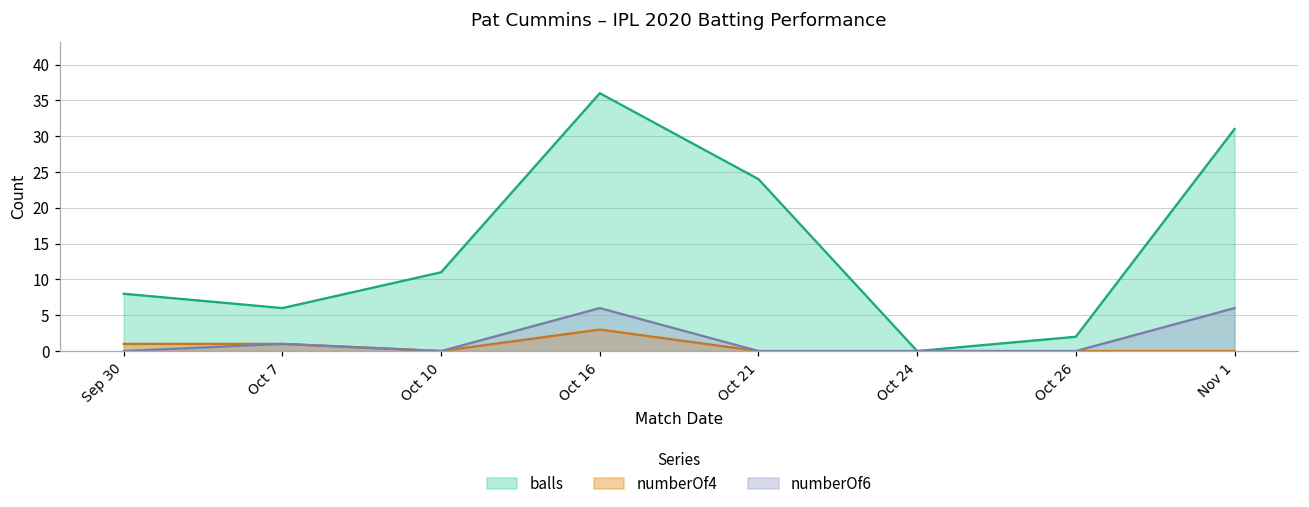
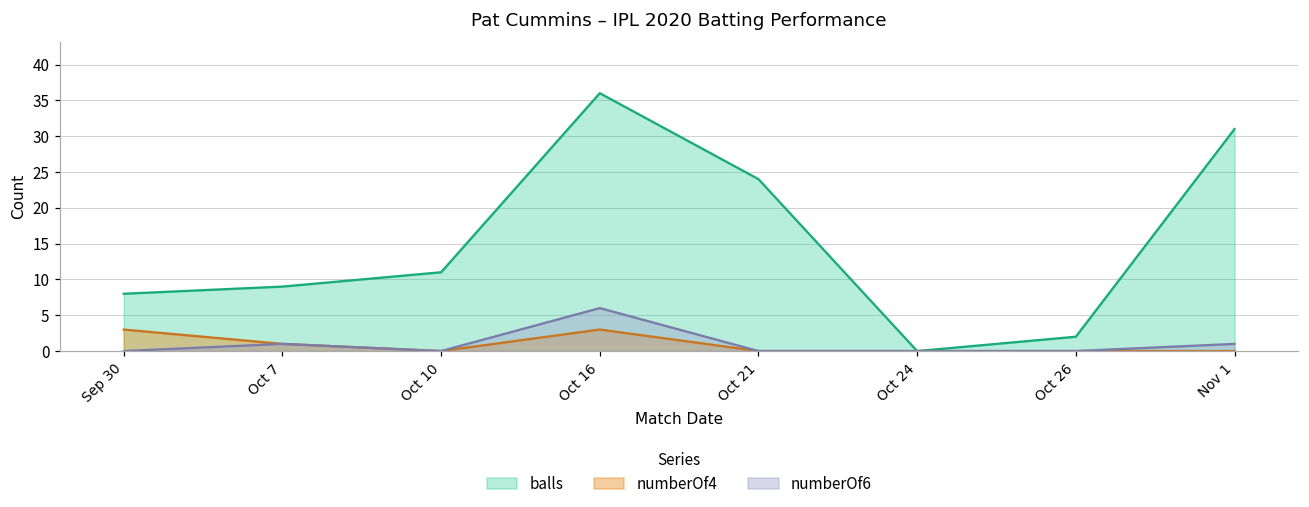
  {
    "balls": {
      "Sep 30": 8,
-     "Oct 7": 6,
+     "Oct 7": 9,
      "Oct 10": 11,
      "Oct 16": 36,
      "Oct 21": 24,
      "Oct 26": 2,
      "Nov 1": 31
    },
    "numberOf4": {
-     "Sep 30": 1,
+     "Sep 30": 3,
      "Oct 16": 3,
      "Nov 1": 0
    },
    "numberOf6": {
      "Sep 30": 0,
      "Oct 16": 6,
-     "Nov 1": 6
+     "Nov 1": 1
    }
  }
